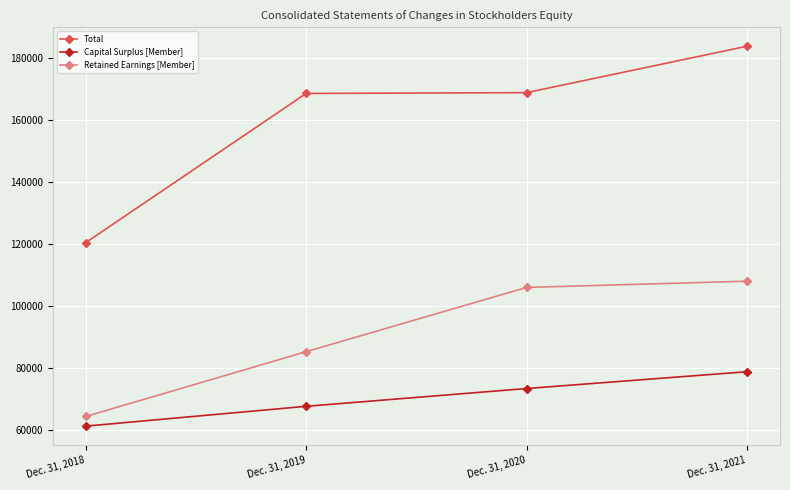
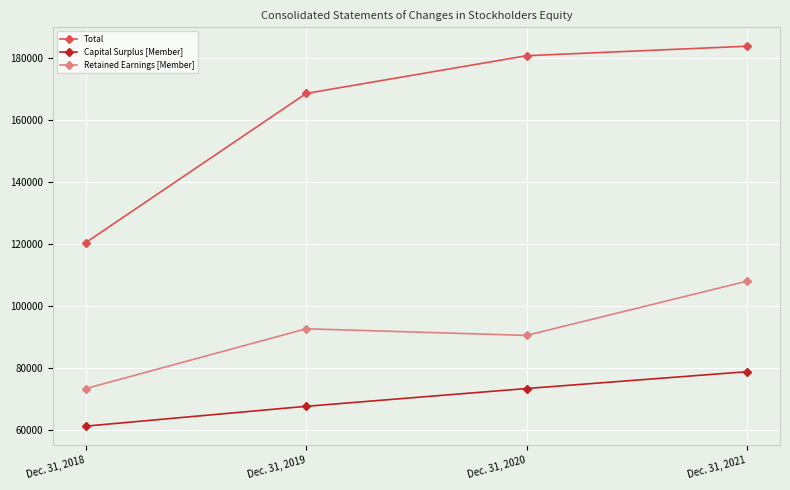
  {
    "Total": {
      "Dec. 31, 2018": 120000,
      "Dec. 31, 2019": 169000,
-     "Dec. 31, 2020": 169000,
+     "Dec. 31, 2020": 181000,
      "Dec. 31, 2021": 184000
    },
    "Capital Surplus [Member]": {
      "Dec. 31, 2018": 61000,
      "Dec. 31, 2019": 68000,
      "Dec. 31, 2020": 73000,
      "Dec. 31, 2021": 79000
    },
    "Retained Earnings [Member]": {
-     "Dec. 31, 2018": 64000,
-     "Dec. 31, 2019": 85000,
-     "Dec. 31, 2020": 106000,
+     "Dec. 31, 2018": 73000,
+     "Dec. 31, 2019": 93000,
+     "Dec. 31, 2020": 91000,
      "Dec. 31, 2021": 108000
    }
  }
